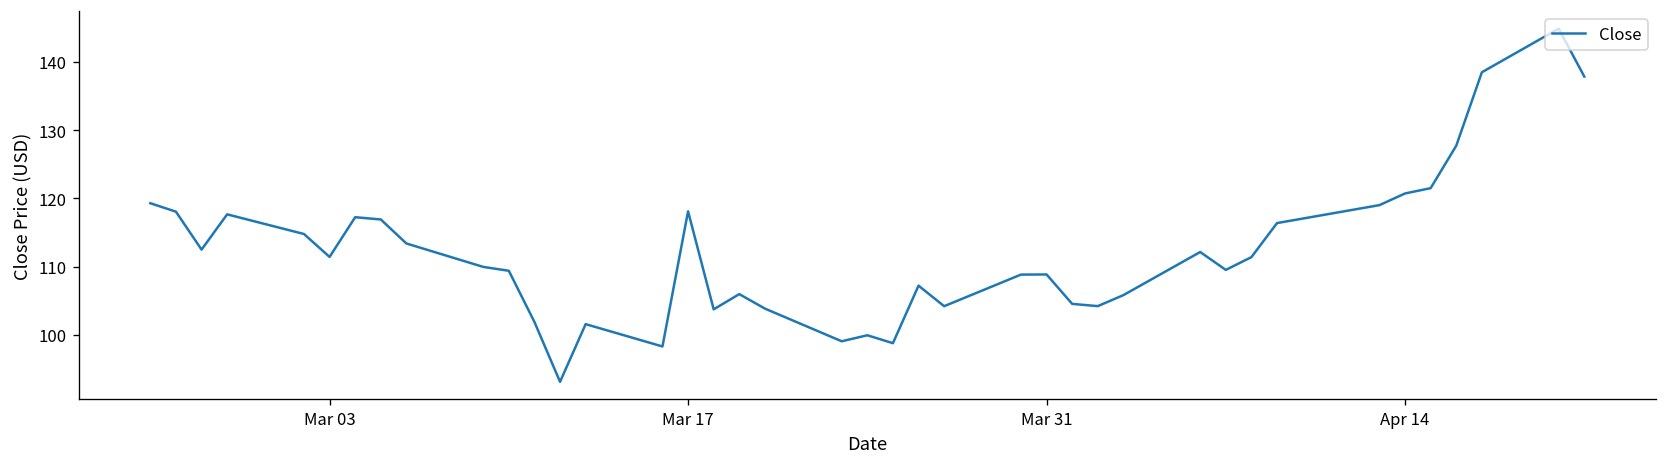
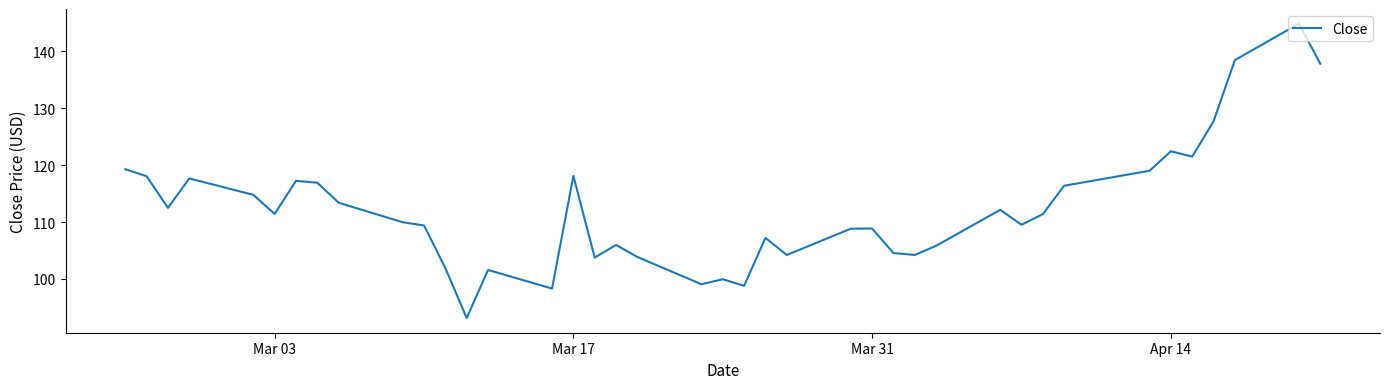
  {
    "Mar 03": 111,
    "Mar 17": 118,
    "Mar 31": 109,
-   "Apr 14": 121
+   "Apr 14": 122
  }
